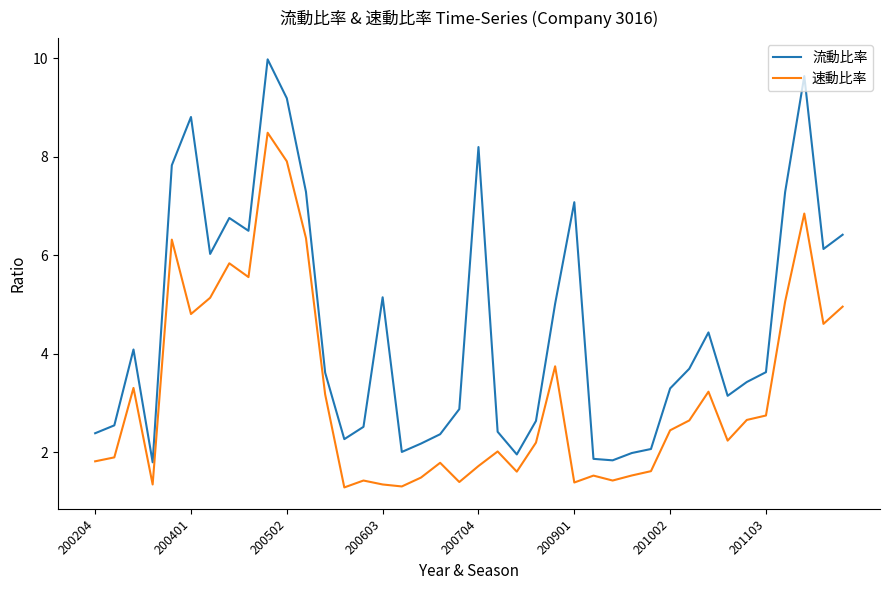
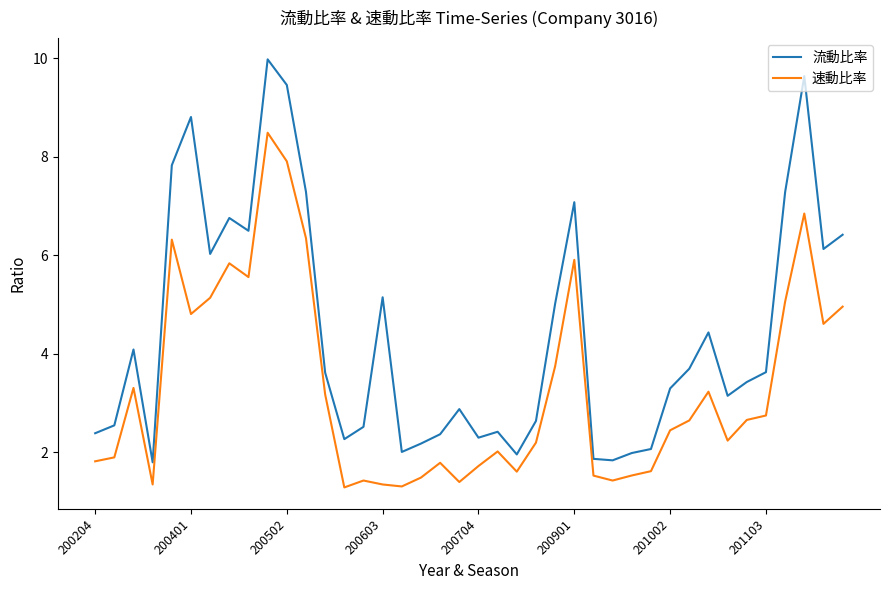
  {
    "流動比率": {
      "200204": 2.4,
      "200401": 8.8,
-     "200502": 9.2,
+     "200502": 9.5,
      "200603": 5.2,
-     "200704": 8.2,
+     "200704": 2.3,
      "200901": 7.1,
      "201002": 3.3,
      "201103": 3.6
    },
    "速動比率": {
      "200204": 1.8,
      "200401": 4.8,
      "200502": 7.9,
      "200603": 1.4,
      "200704": 1.7,
-     "200901": 1.4,
+     "200901": 5.9,
      "201002": 2.5,
      "201103": 2.8
    }
  }
